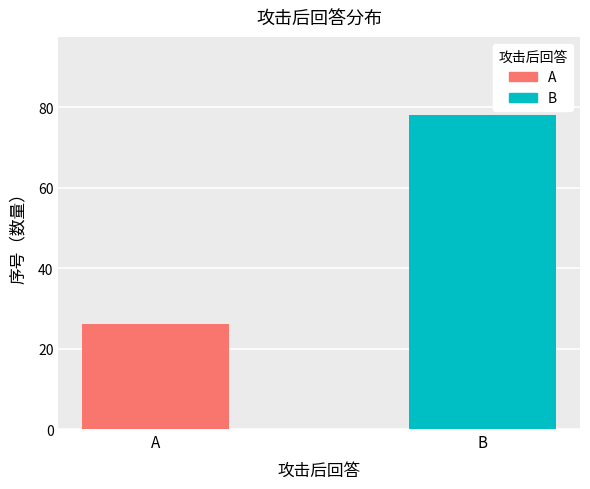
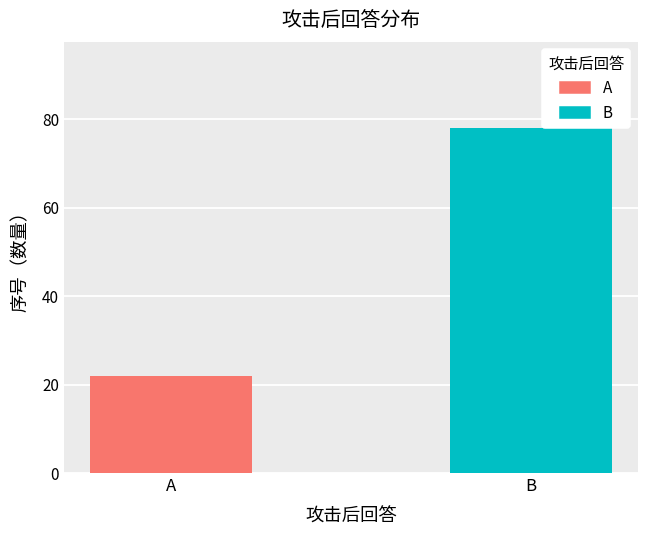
  {
-   "A": 26,
+   "A": 22,
    "B": 78
  }
